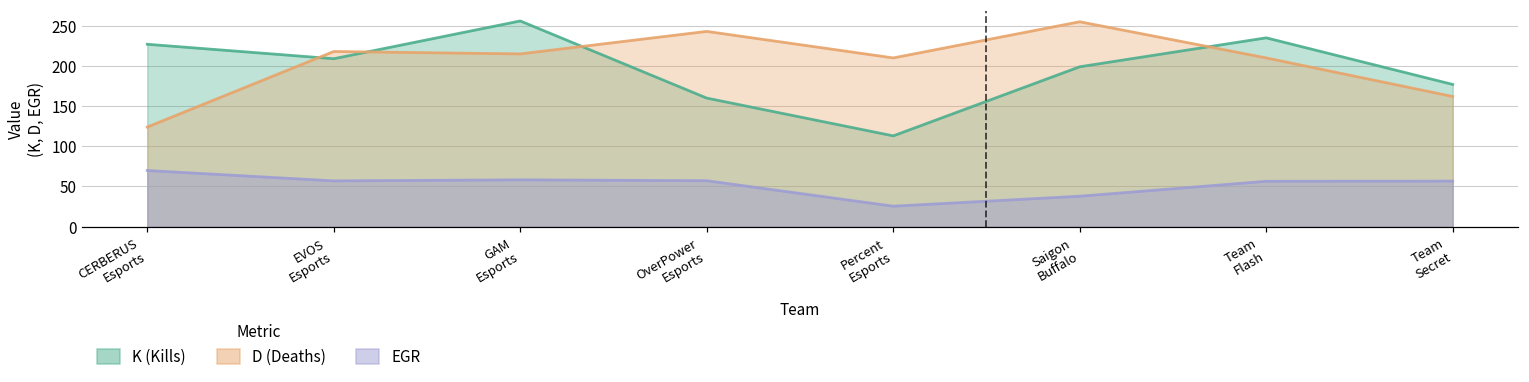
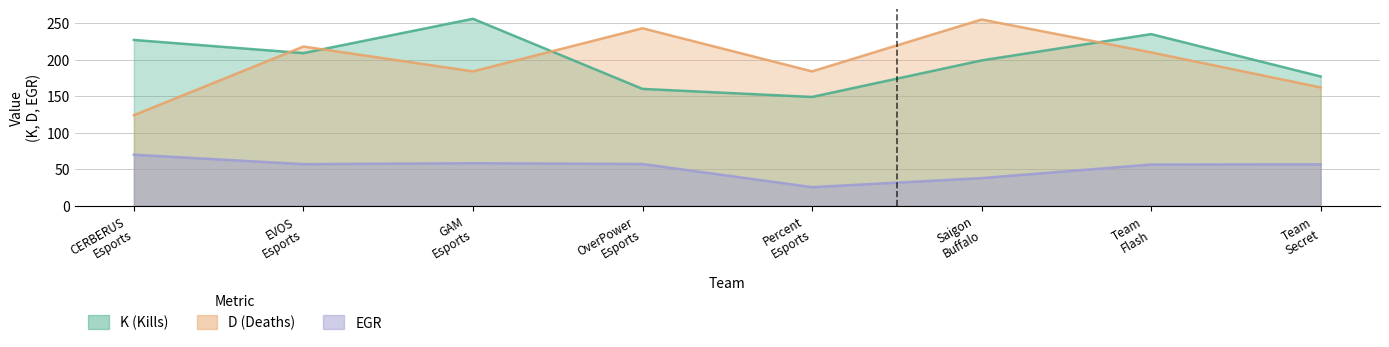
  {
    "K (Kills)": {
      "CERBERUS Esports": 230,
      "EVOS Esports": 210,
      "GAM Esports": 260,
      "OverPower Esports": 160,
-     "Percent Esports": 110,
+     "Percent Esports": 150,
      "Saigon Buffalo": 200,
      "Team Flash": 240,
      "Team Secret": 180
    },
    "D (Deaths)": {
      "CERBERUS Esports": 120,
      "EVOS Esports": 220,
-     "GAM Esports": 220,
+     "GAM Esports": 180,
      "OverPower Esports": 240,
-     "Percent Esports": 210,
+     "Percent Esports": 180,
      "Saigon Buffalo": 260,
      "Team Flash": 210,
      "Team Secret": 160
    },
    "EGR": {
      "CERBERUS Esports": 70,
      "EVOS Esports": 60,
      "GAM Esports": 60,
      "OverPower Esports": 60,
      "Percent Esports": 30,
      "Saigon Buffalo": 40,
      "Team Flash": 60,
      "Team Secret": 60
    }
  }
